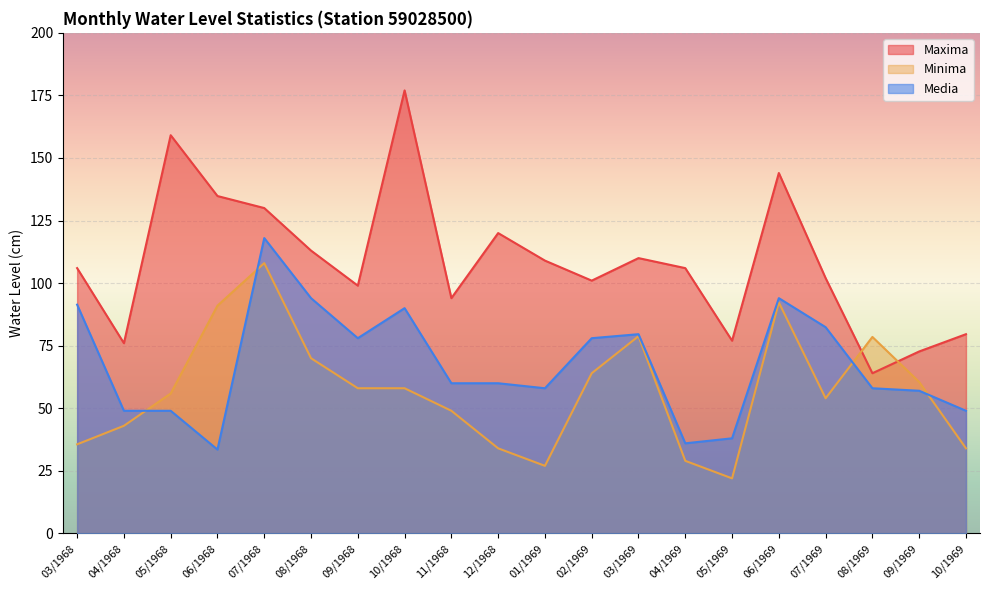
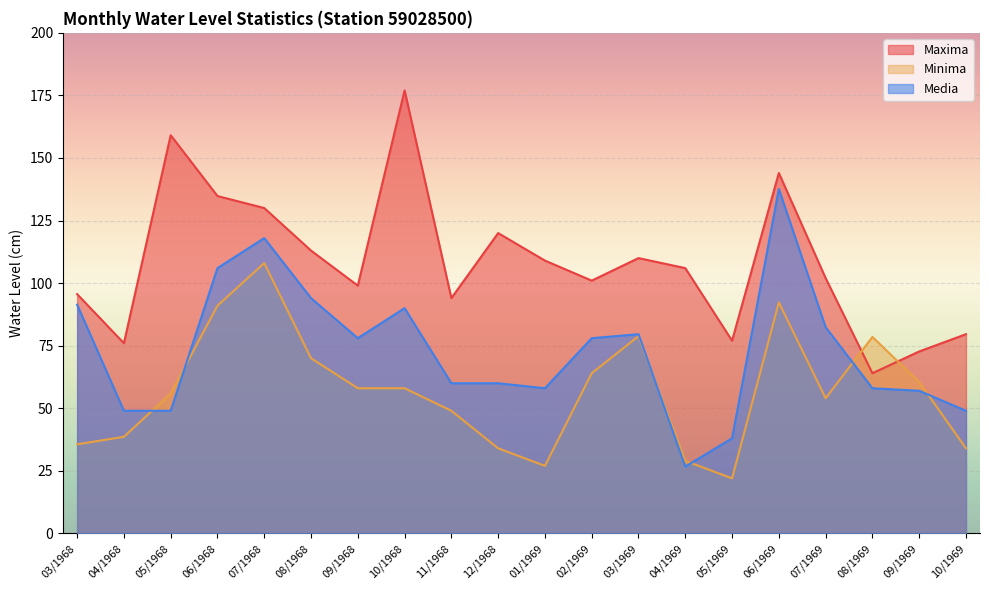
  {
    "Maxima": {
-     "03/1968": 106,
+     "03/1968": 96,
      "04/1968": 76,
      "05/1968": 159,
      "06/1968": 135,
      "07/1968": 130,
      "08/1968": 113,
      "09/1968": 99,
      "10/1968": 177,
      "11/1968": 94,
      "12/1968": 120,
      "01/1969": 109,
      "02/1969": 101,
      "03/1969": 110,
      "04/1969": 106,
      "05/1969": 77,
      "06/1969": 144,
      "07/1969": 102,
      "08/1969": 64,
      "09/1969": 73,
      "10/1969": 80
    },
    "Minima": {
      "03/1968": 36,
-     "04/1968": 43,
+     "04/1968": 39,
      "05/1968": 56,
      "06/1968": 91,
      "07/1968": 108,
      "08/1968": 70,
      "09/1968": 58,
      "10/1968": 58,
      "11/1968": 49,
      "12/1968": 34,
      "01/1969": 27,
      "02/1969": 64,
      "04/1969": 29,
      "05/1969": 22,
      "06/1969": 92,
      "07/1969": 54,
      "08/1969": 79,
      "09/1969": 61,
      "10/1969": 34
    },
    "Media": {
      "03/1968": 91,
      "04/1968": 49,
      "05/1968": 49,
-     "06/1968": 34,
+     "06/1968": 106,
      "07/1968": 118,
      "08/1968": 94,
      "09/1968": 78,
      "10/1968": 90,
      "11/1968": 60,
      "12/1968": 60,
      "01/1969": 58,
      "02/1969": 78,
-     "04/1969": 36,
+     "04/1969": 27,
      "05/1969": 38,
-     "06/1969": 94,
+     "06/1969": 138,
      "07/1969": 82,
      "08/1969": 58,
      "09/1969": 57,
      "10/1969": 49
    }
  }
